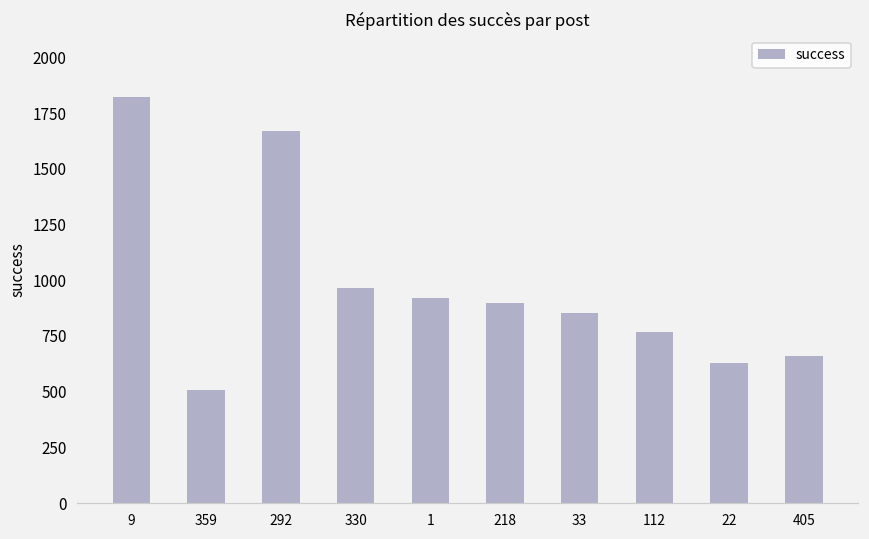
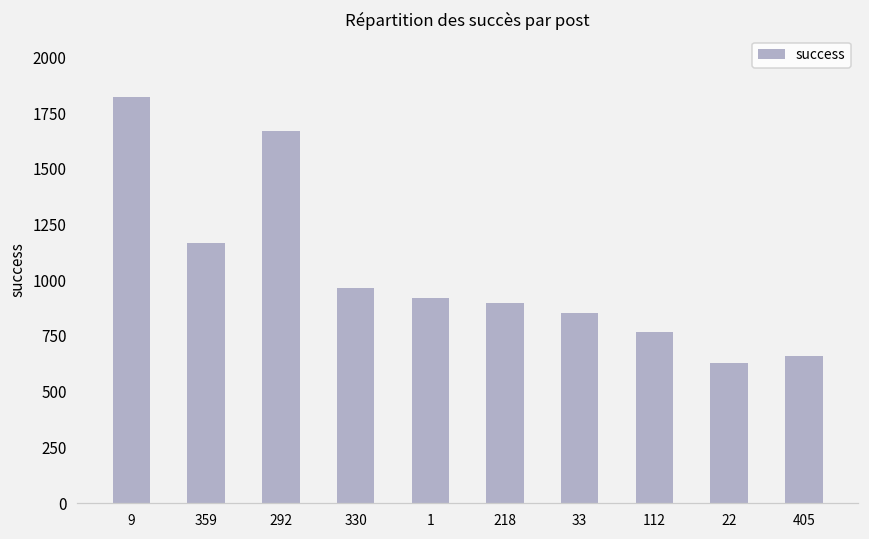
  {
    "9": 1830,
-   "359": 510,
+   "359": 1170,
    "292": 1670,
    "330": 970,
    "1": 920,
    "218": 900,
    "33": 860,
    "112": 770,
    "22": 630,
    "405": 660
  }
